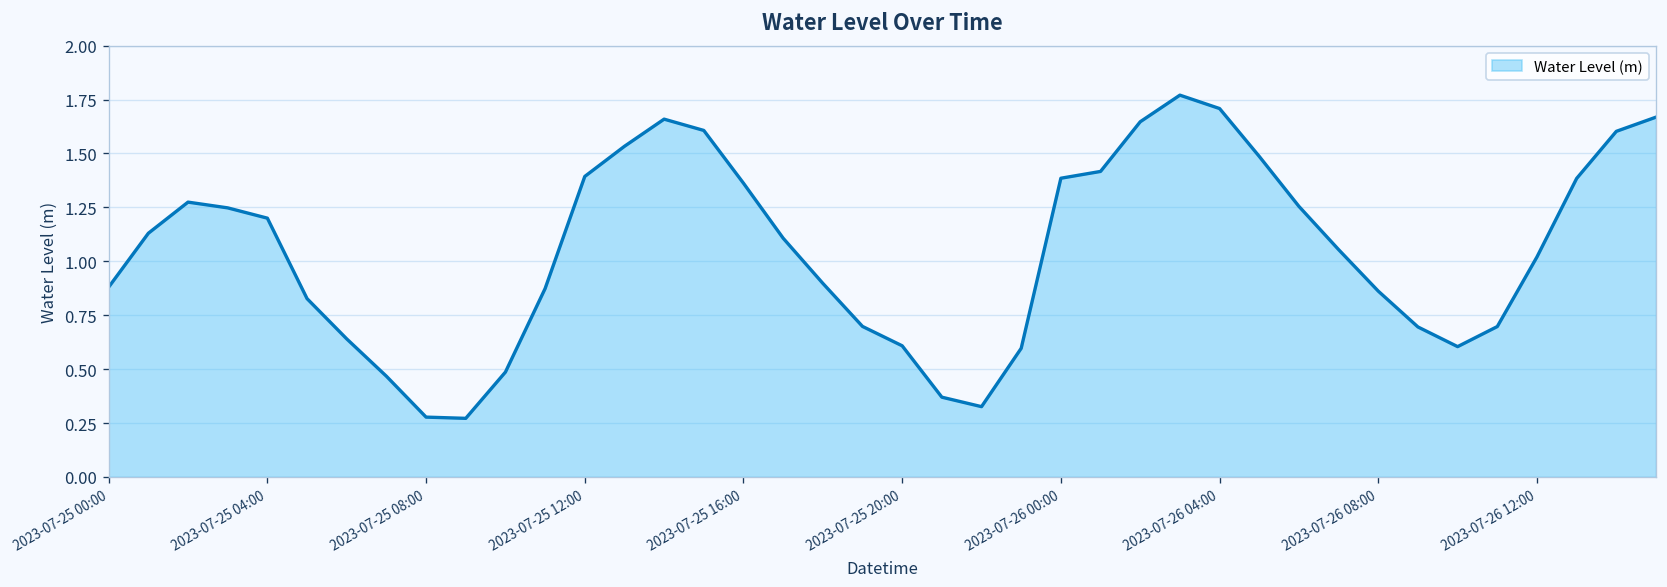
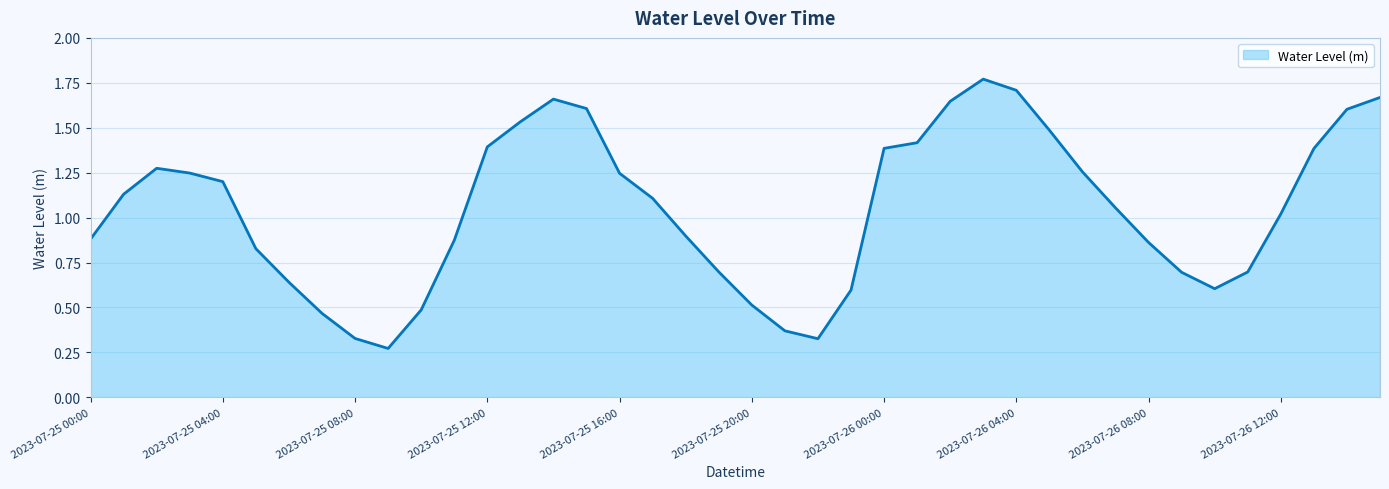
  {
    "2023-07-25 00:00": 0.88,
    "2023-07-25 04:00": 1.20,
-   "2023-07-25 08:00": 0.28,
+   "2023-07-25 08:00": 0.33,
    "2023-07-25 12:00": 1.39,
-   "2023-07-25 16:00": 1.36,
-   "2023-07-25 20:00": 0.61,
+   "2023-07-25 16:00": 1.25,
+   "2023-07-25 20:00": 0.51,
    "2023-07-26 00:00": 1.39,
    "2023-07-26 04:00": 1.71,
    "2023-07-26 08:00": 0.86,
    "2023-07-26 12:00": 1.02
  }
